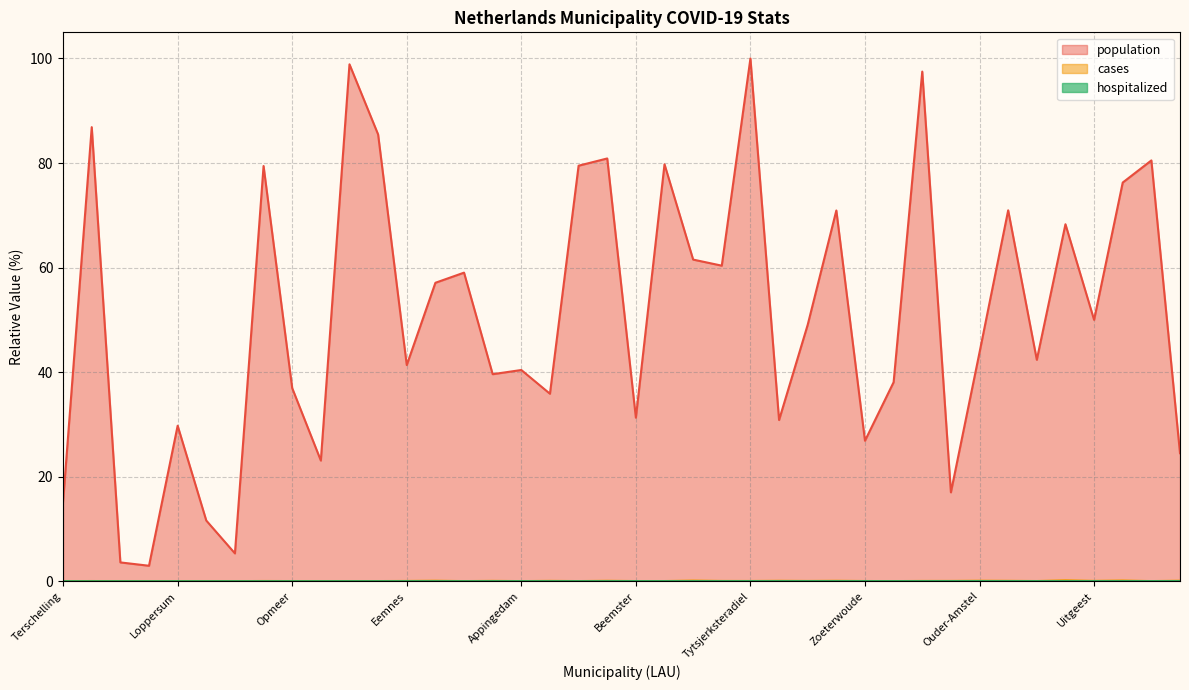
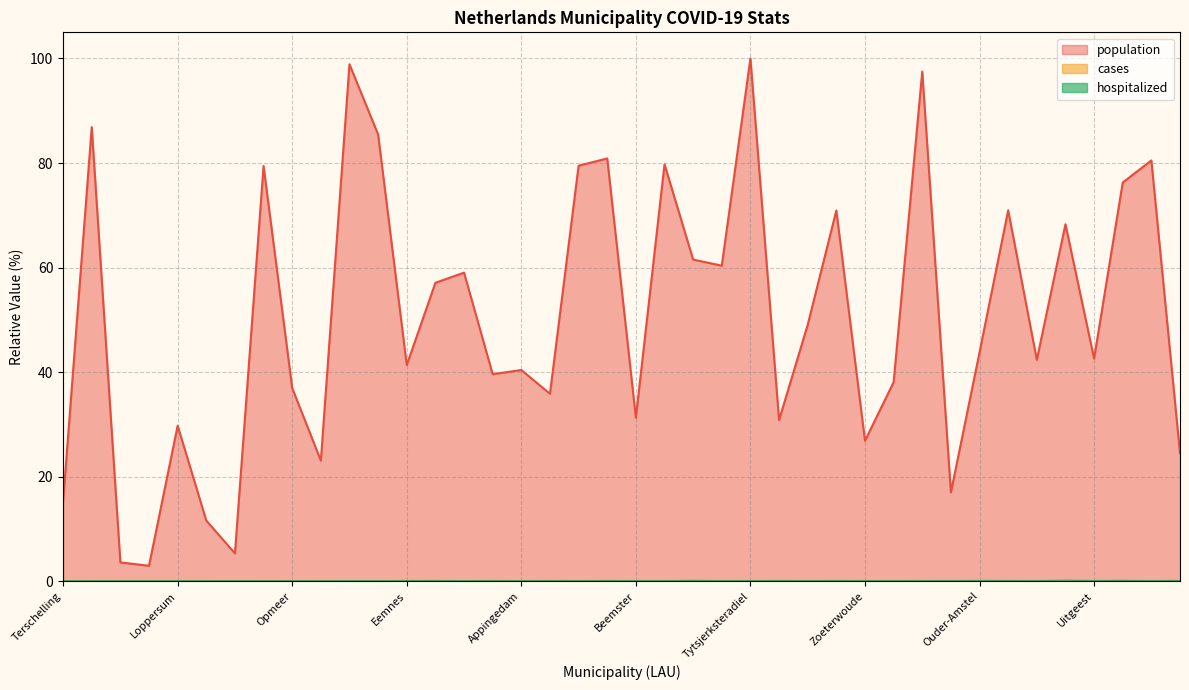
  {
    "population": {
      "Terschelling": 15,
      "Loppersum": 30,
      "Opmeer": 37,
      "Eemnes": 41,
      "Appingedam": 40,
      "Beemster": 31,
      "Tytsjerksteradiel": 100,
      "Zoeterwoude": 27,
      "Ouder-Amstel": 44,
-     "Uitgeest": 50
+     "Uitgeest": 43
    }
  }
